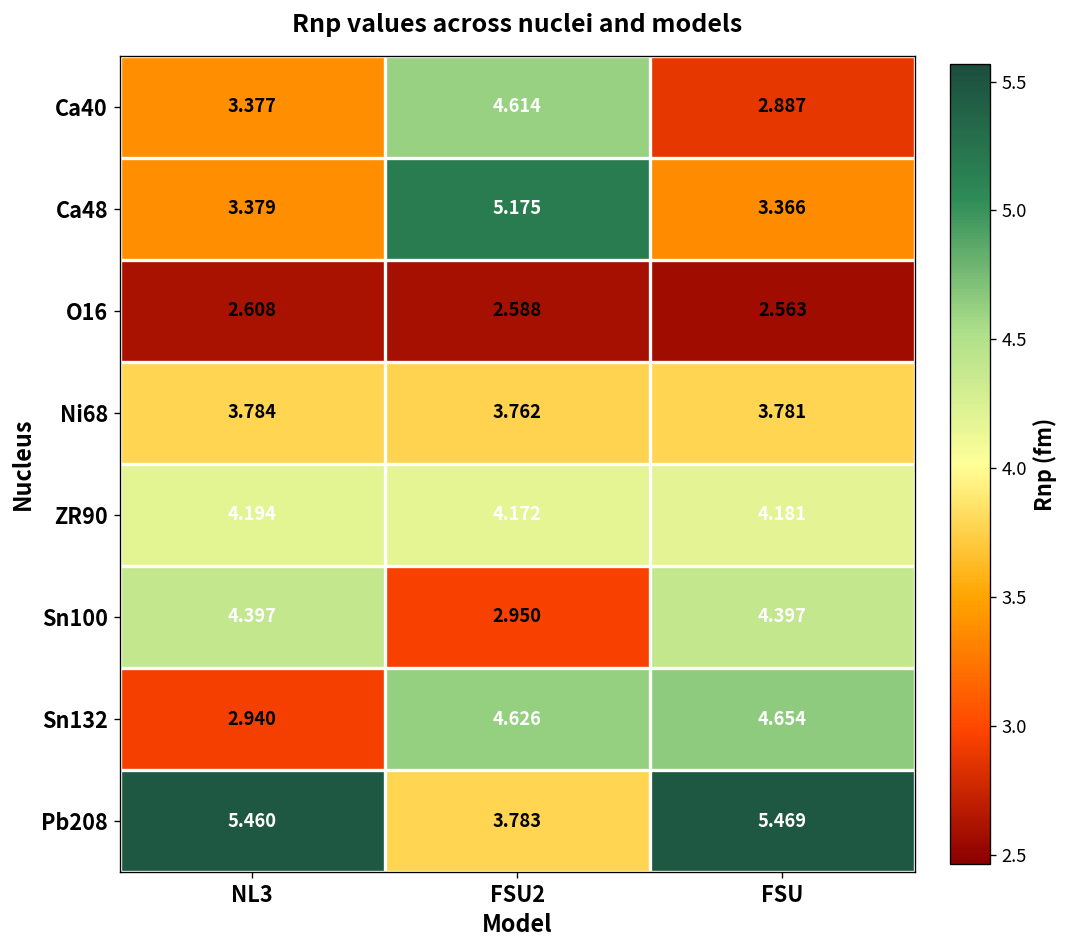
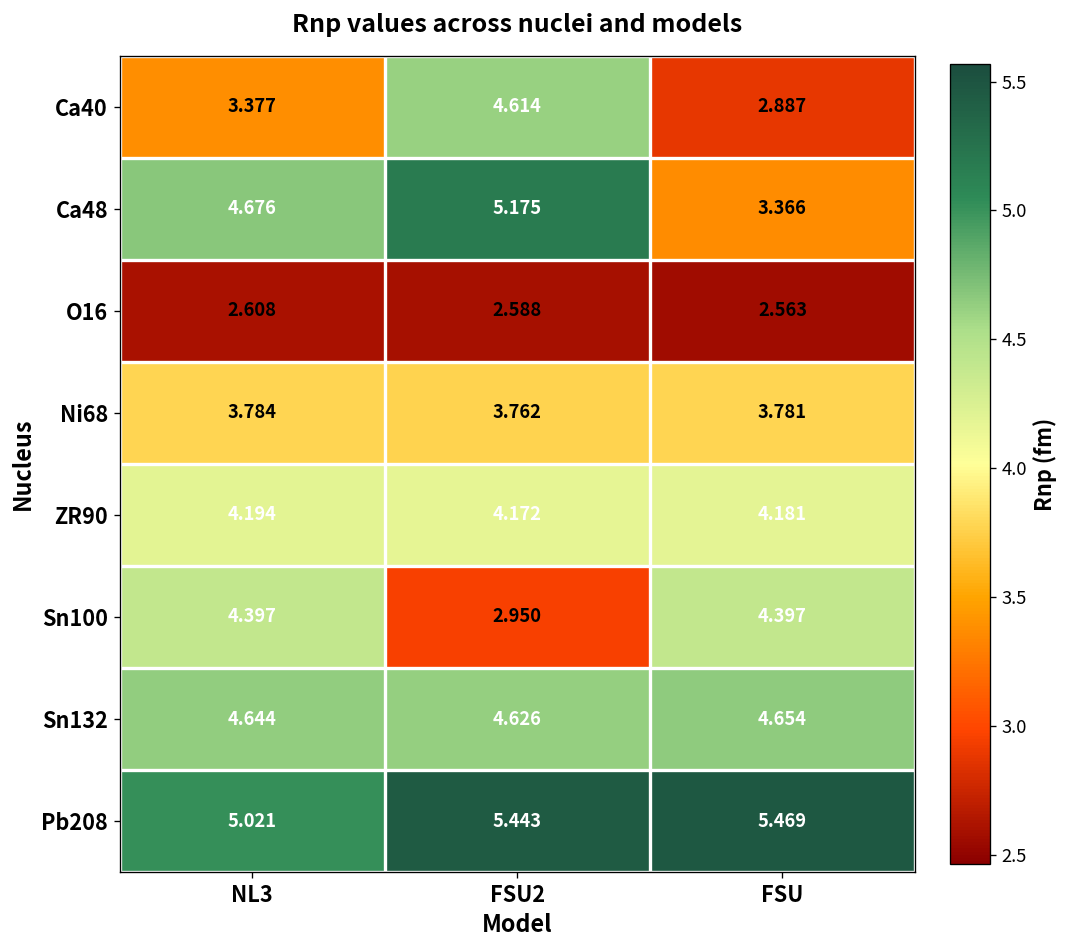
  {
    "Ca40": {
      "NL3": 3.377,
      "FSU2": 4.614,
      "FSU": 2.887
    },
    "Ca48": {
-     "NL3": 3.379,
+     "NL3": 4.676,
      "FSU2": 5.175,
      "FSU": 3.366
    },
    "O16": {
      "NL3": 2.608,
      "FSU2": 2.588,
      "FSU": 2.563
    },
    "Ni68": {
      "NL3": 3.784,
      "FSU2": 3.762,
      "FSU": 3.781
    },
    "ZR90": {
      "NL3": 4.194,
      "FSU2": 4.172,
      "FSU": 4.181
    },
    "Sn100": {
      "NL3": 4.397,
      "FSU2": 2.950,
      "FSU": 4.397
    },
    "Sn132": {
-     "NL3": 2.940,
+     "NL3": 4.644,
      "FSU2": 4.626,
      "FSU": 4.654
    },
    "Pb208": {
-     "NL3": 5.460,
-     "FSU2": 3.783,
+     "NL3": 5.021,
+     "FSU2": 5.443,
      "FSU": 5.469
    }
  }
